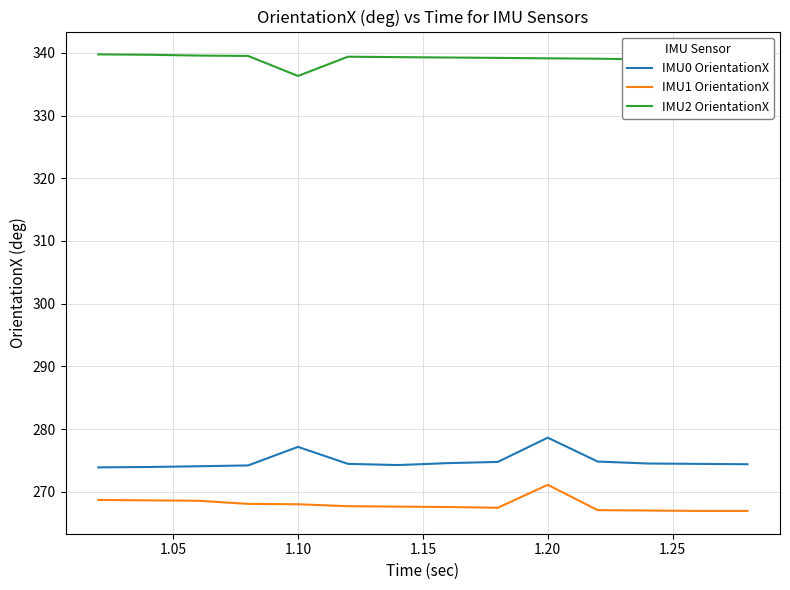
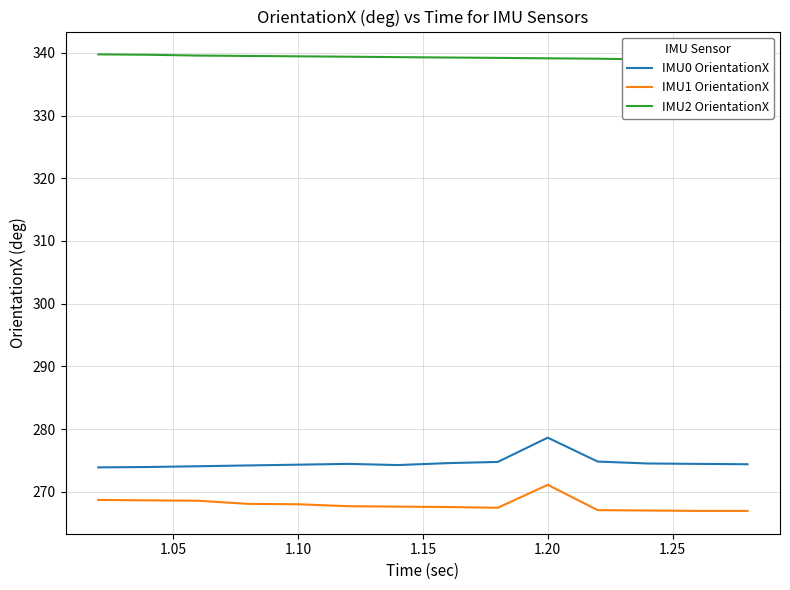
  {
    "IMU0 OrientationX": {
-     "1.10": 277,
+     "1.10": 274,
      "1.20": 279
    },
    "IMU1 OrientationX": {
      "1.10": 268,
      "1.20": 271
    },
    "IMU2 OrientationX": {
-     "1.10": 336,
+     "1.10": 339,
      "1.20": 339
    }
  }
